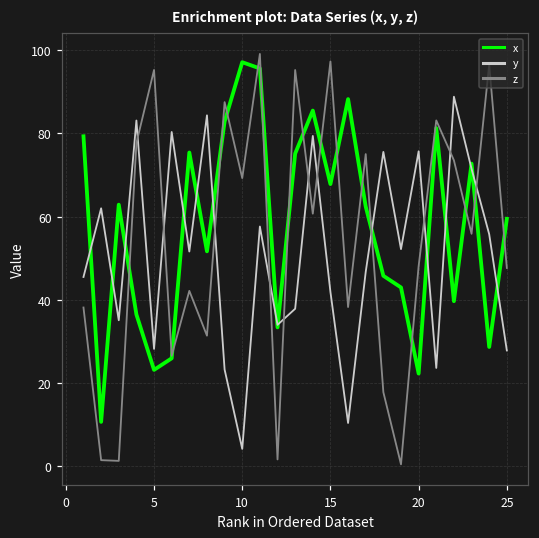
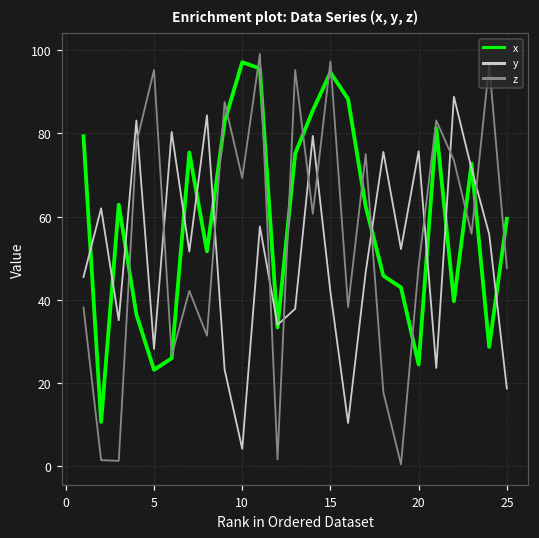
  {
    "x": {
      "5": 23,
      "10": 97,
-     "15": 68,
-     "20": 22,
+     "15": 95,
+     "20": 24,
      "25": 59
    },
    "y": {
      "5": 28,
      "10": 4,
      "15": 42,
      "20": 76,
-     "25": 28
+     "25": 19
    },
    "z": {
      "5": 95,
      "10": 69,
      "15": 97,
      "20": 48,
      "25": 48
    }
  }
